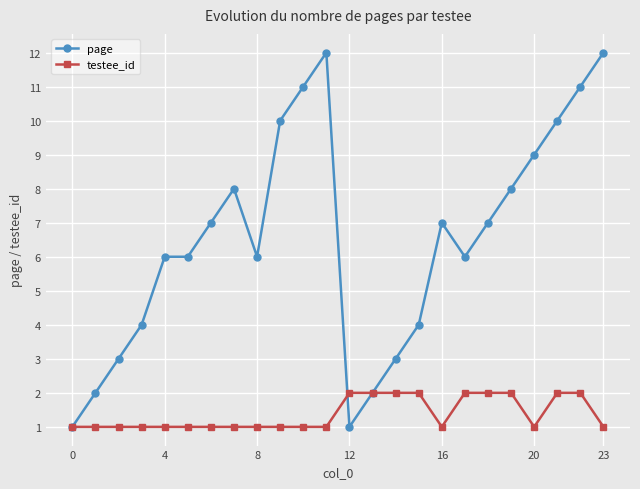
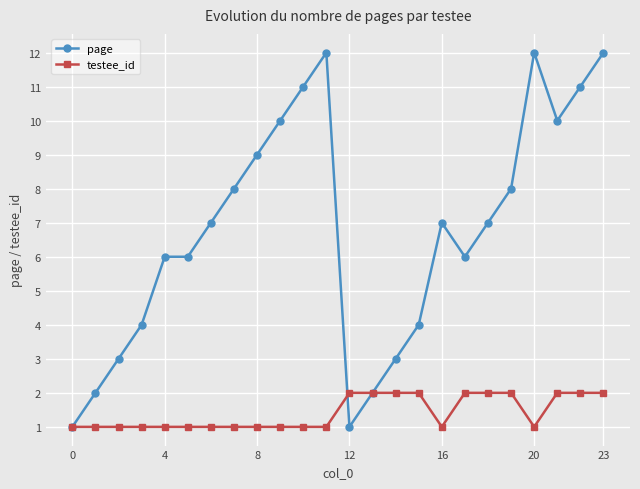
  {
    "page": {
      "4": 6,
-     "8": 6,
+     "8": 9,
      "12": 1,
      "16": 7,
-     "20": 9,
+     "20": 12,
      "23": 12
    },
    "testee_id": {
      "4": 1,
      "8": 1,
      "12": 2,
      "16": 1,
      "20": 1,
-     "23": 1
+     "23": 2
    }
  }
